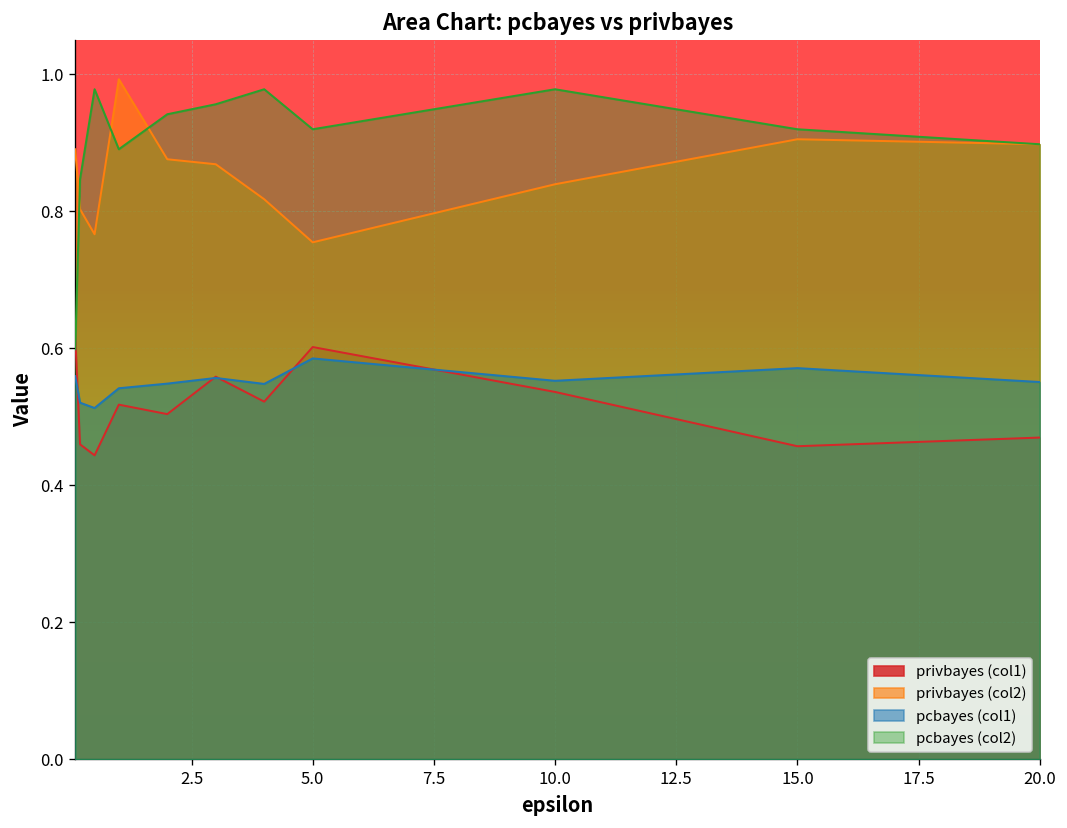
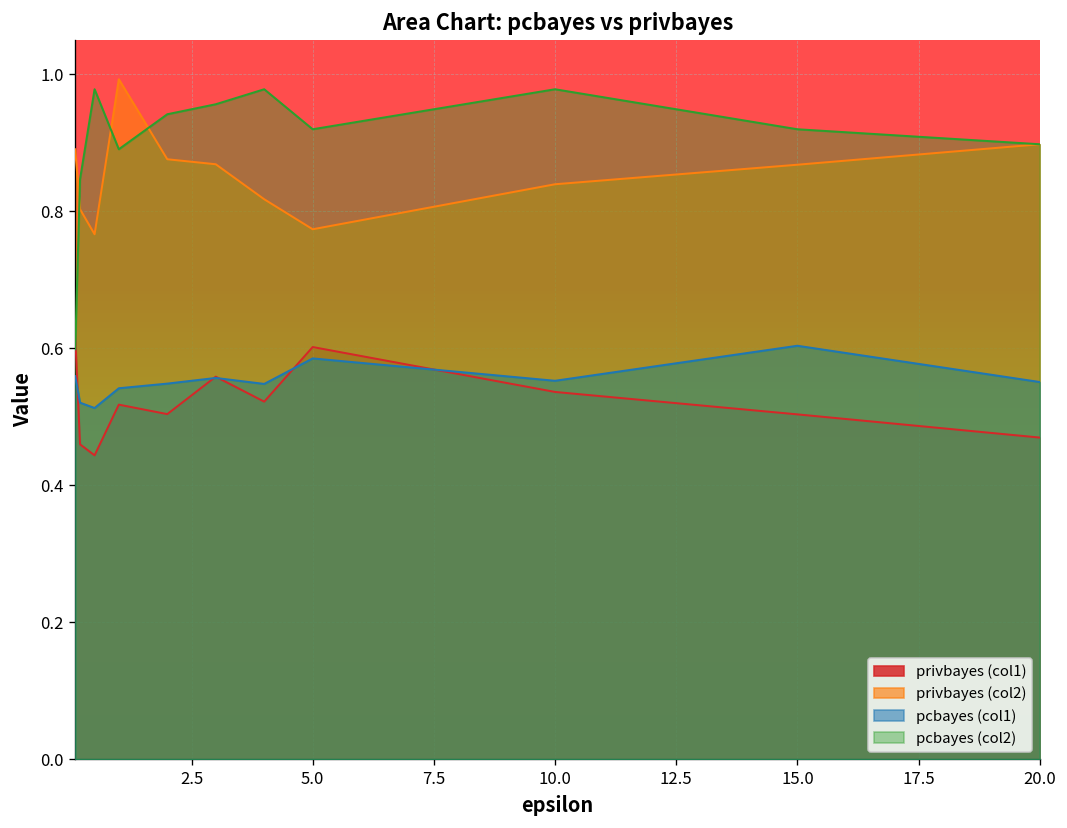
  {
    "privbayes (col1)": {
      "5.0": 0.60,
      "10.0": 0.54,
-     "15.0": 0.46,
+     "15.0": 0.50,
      "20.0": 0.47
    },
    "privbayes (col2)": {
-     "5.0": 0.75,
+     "5.0": 0.77,
      "10.0": 0.84,
-     "15.0": 0.91
+     "15.0": 0.87
    },
    "pcbayes (col1)": {
      "5.0": 0.59,
      "10.0": 0.55,
-     "15.0": 0.57,
+     "15.0": 0.60,
      "20.0": 0.55
    },
    "pcbayes (col2)": {
      "5.0": 0.92,
      "10.0": 0.98,
      "15.0": 0.92
    }
  }
